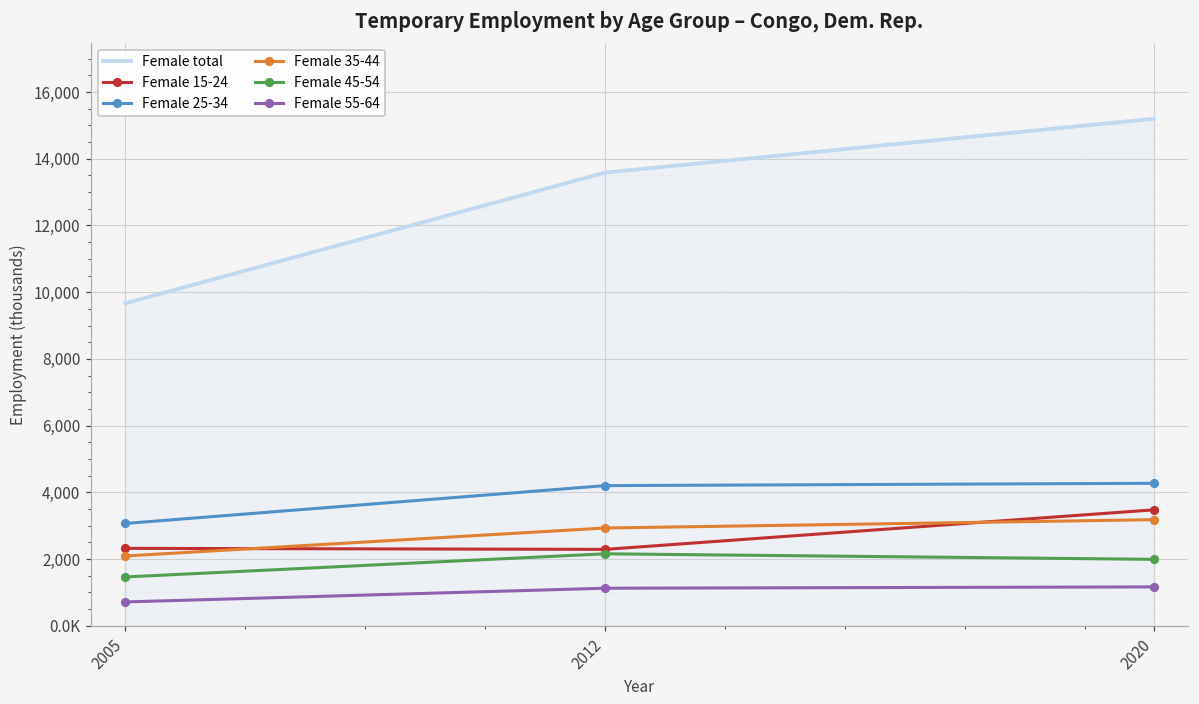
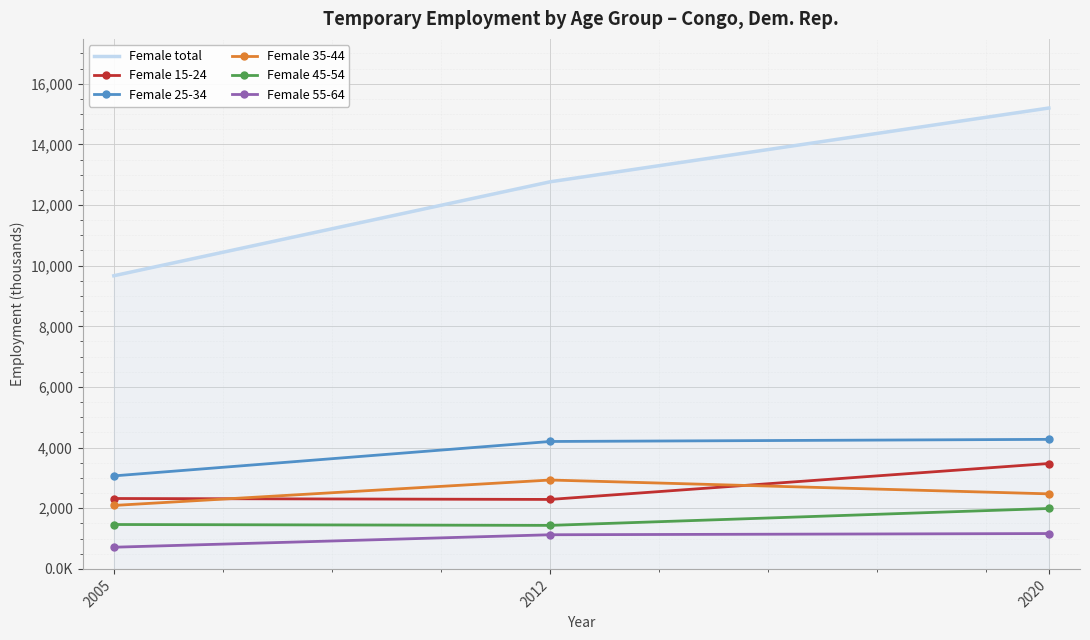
  {
    "Female total": {
      "2005": "9,700",
-     "2012": "13,600",
+     "2012": "12,800",
      "2020": "15,200"
    },
    "Female 15-24": {
      "2005": "2,300",
      "2012": "2,300",
      "2020": "3,500"
    },
    "Female 25-34": {
      "2005": "3,100",
      "2012": "4,200",
      "2020": "4,300"
    },
    "Female 35-44": {
      "2005": "2,100",
      "2012": "2,900",
-     "2020": "3,200"
+     "2020": "2,500"
    },
    "Female 45-54": {
      "2005": "1,500",
-     "2012": "2,200",
+     "2012": "1,400",
      "2020": "2,000"
    },
    "Female 55-64": {
      "2005": "700",
      "2012": "1,100",
      "2020": "1,200"
    }
  }
